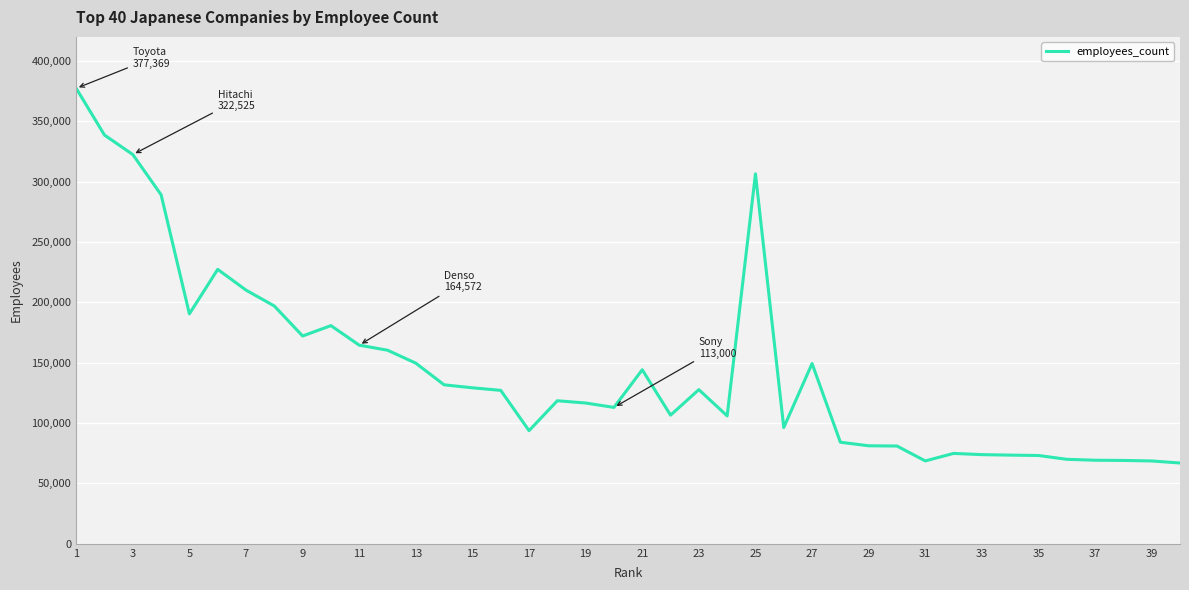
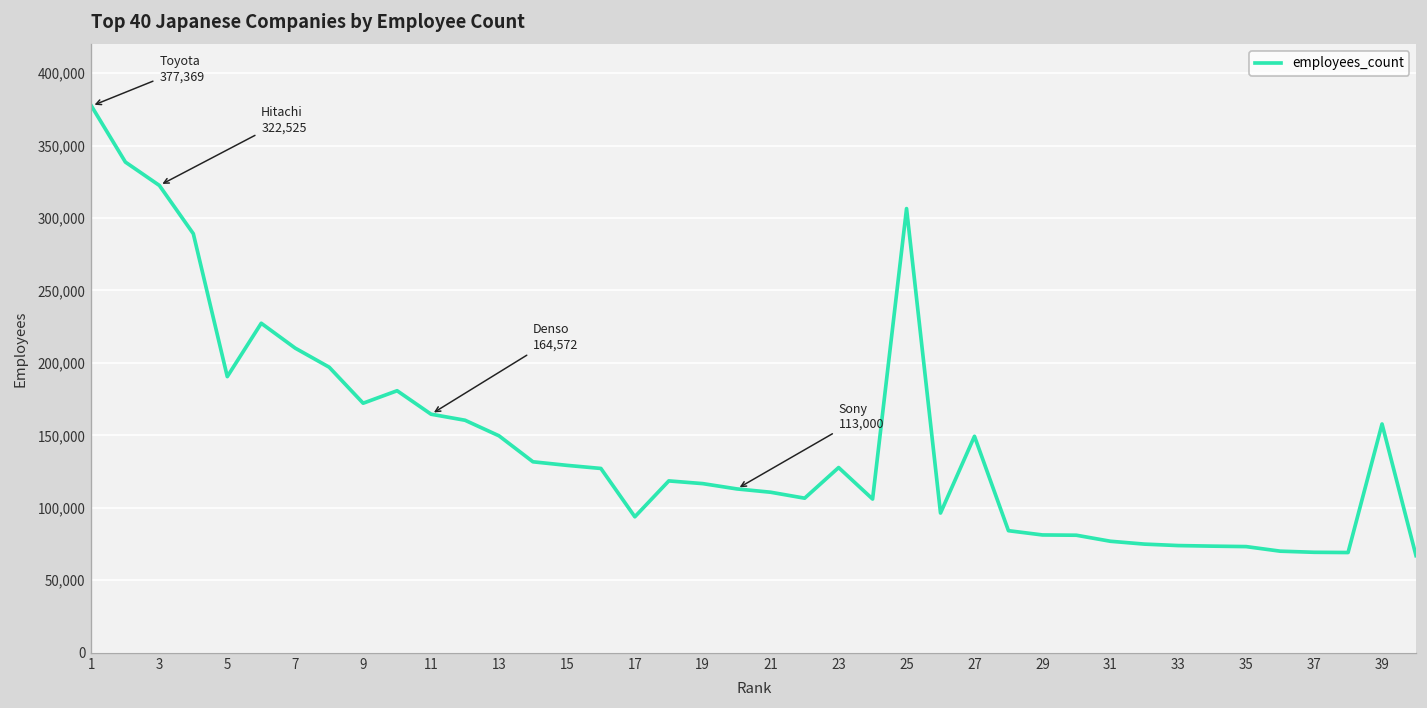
  {
    "5": "191,000",
    "7": "210,000",
    "9": "172,000",
    "13": "150,000",
    "15": "129,000",
    "17": "94,000",
    "19": "117,000",
-   "21": "144,000",
+   "21": "111,000",
    "25": "307,000",
    "27": "149,000",
    "29": "81,000",
-   "31": "69,000",
+   "31": "77,000",
    "33": "74,000",
    "35": "73,000",
    "37": "69,000",
-   "39": "69,000"
+   "39": "158,000"
  }
